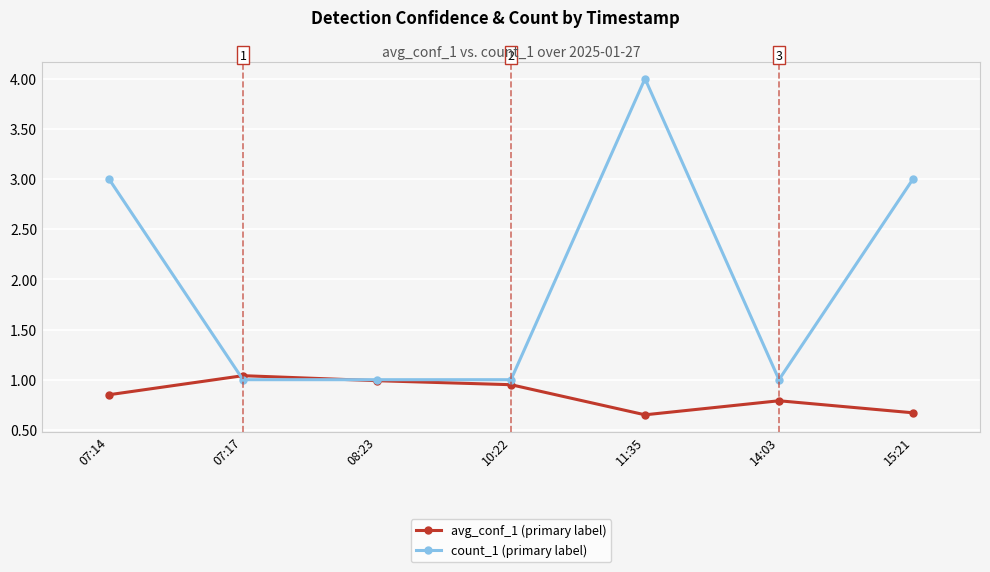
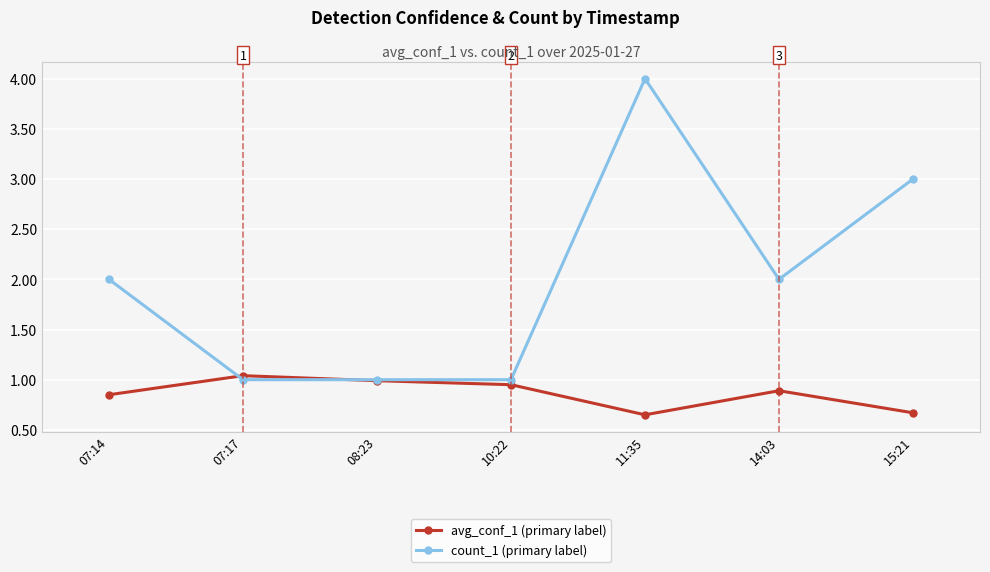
  {
    "avg_conf_1 (primary label)": {
      "07:14": 0.85,
      "07:17": 1.04,
      "10:22": 0.95,
      "11:35": 0.65,
-     "14:03": 0.79,
+     "14:03": 0.89,
      "15:21": 0.67
    },
    "count_1 (primary label)": {
-     "07:14": 3,
+     "07:14": 2,
      "07:17": 1,
      "10:22": 1,
      "11:35": 4,
-     "14:03": 1,
+     "14:03": 2,
      "15:21": 3
    }
  }
